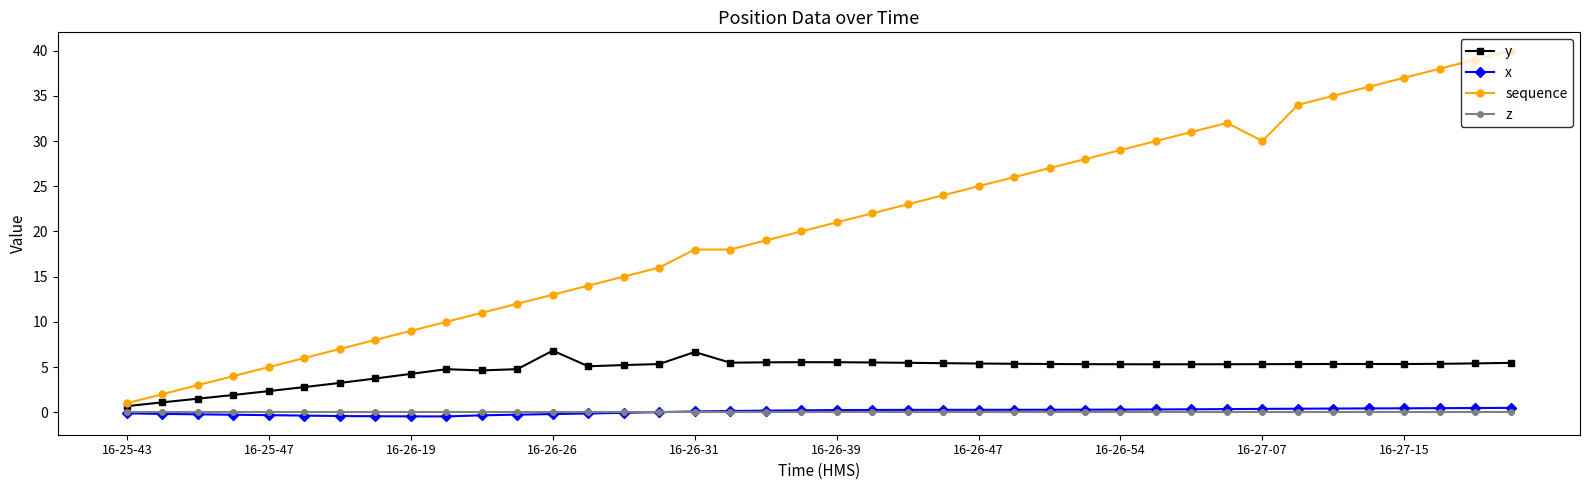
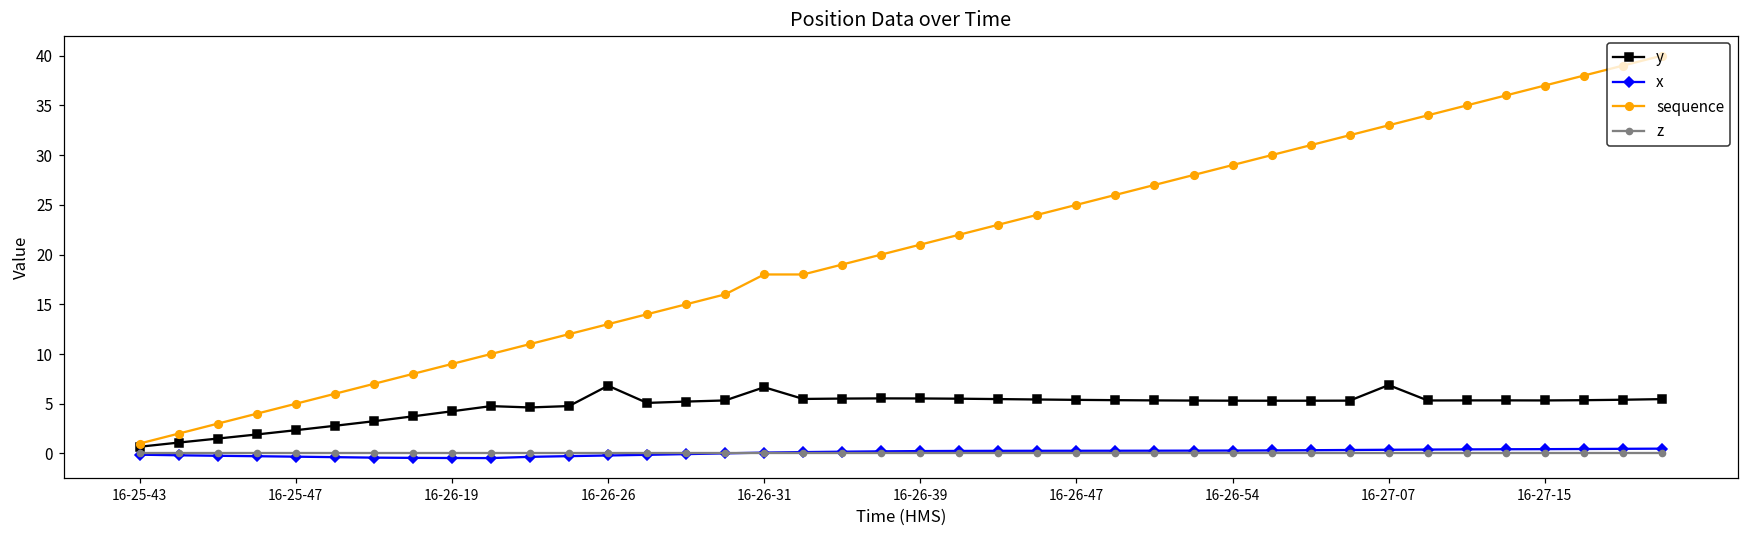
  {
    "y": {
      "16-25-47": 2,
      "16-26-19": 4,
      "16-26-26": 7,
      "16-26-31": 7,
      "16-26-39": 6,
      "16-26-47": 5,
      "16-26-54": 5,
-     "16-27-07": 5,
+     "16-27-07": 7,
      "16-27-15": 5
    },
    "x": {
      "16-25-47": 0,
      "16-26-19": 0,
      "16-26-54": 0,
      "16-27-07": 0,
      "16-27-15": 0
    },
    "sequence": {
      "16-25-47": 5,
      "16-26-19": 9,
      "16-26-26": 13,
      "16-26-31": 18,
      "16-26-39": 21,
      "16-26-47": 25,
      "16-26-54": 29,
-     "16-27-07": 30,
+     "16-27-07": 33,
      "16-27-15": 37
    },
    "z": {
      "16-25-47": 0,
      "16-26-19": 0,
      "16-26-54": 0,
      "16-27-07": 0,
      "16-27-15": 0
    }
  }
